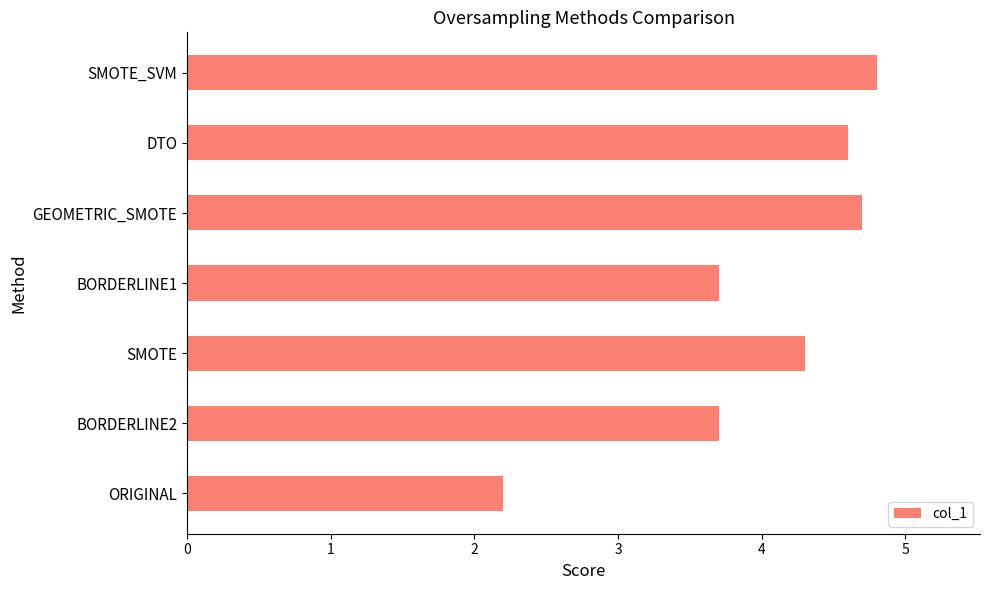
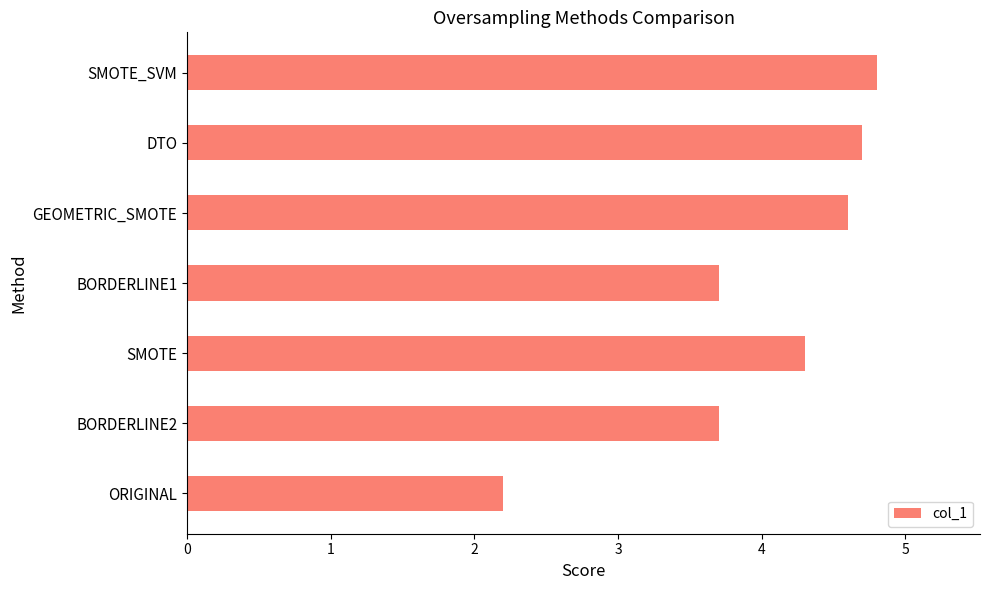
  {
    "SMOTE_SVM": 4.8,
-   "DTO": 4.6,
-   "GEOMETRIC_SMOTE": 4.7,
+   "DTO": 4.7,
+   "GEOMETRIC_SMOTE": 4.6,
    "BORDERLINE1": 3.7,
    "SMOTE": 4.3,
    "BORDERLINE2": 3.7,
    "ORIGINAL": 2.2
  }
